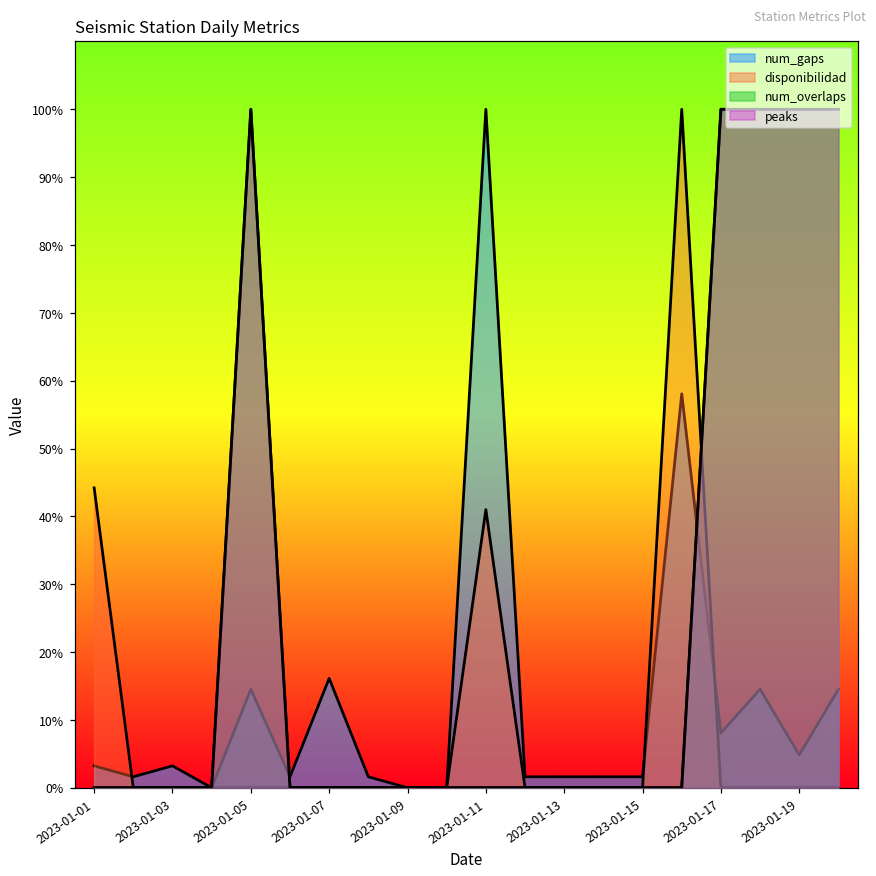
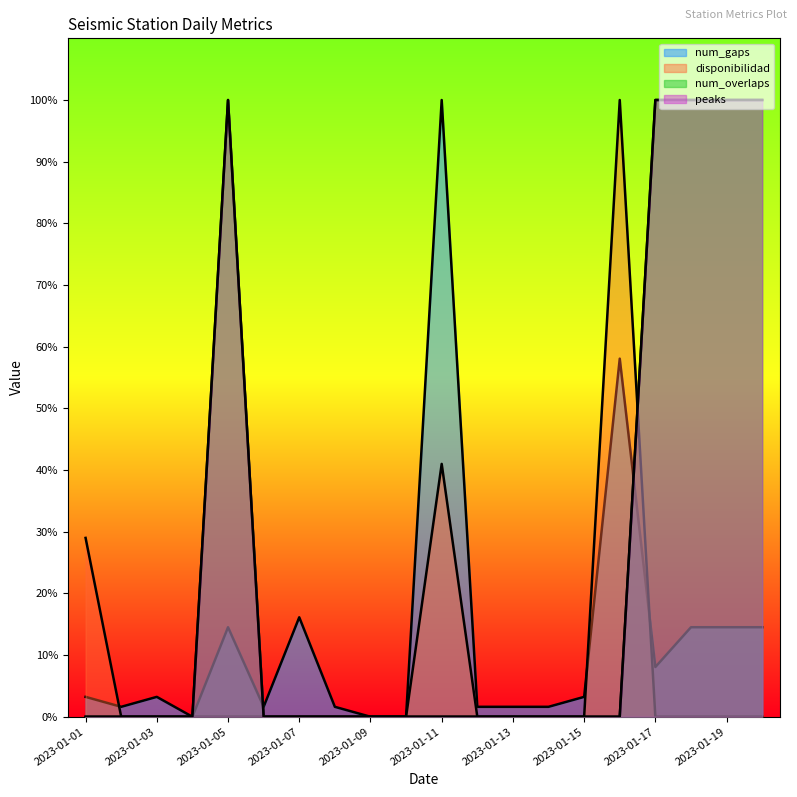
  {
    "num_gaps": {
      "2023-01-01": "3%",
      "2023-01-03": "3%",
      "2023-01-05": "15%",
      "2023-01-07": "16%",
      "2023-01-11": "100%",
      "2023-01-13": "2%",
-     "2023-01-15": "2%",
+     "2023-01-15": "3%",
      "2023-01-17": "8%",
-     "2023-01-19": "5%"
+     "2023-01-19": "15%"
    },
    "disponibilidad": {
-     "2023-01-01": "44%",
+     "2023-01-01": "29%",
      "2023-01-05": "0%",
      "2023-01-11": "41%",
      "2023-01-17": "0%",
      "2023-01-19": "0%"
    },
    "peaks": {
      "2023-01-01": "0%",
      "2023-01-05": "100%",
      "2023-01-11": "0%",
      "2023-01-17": "100%"
    }
  }
